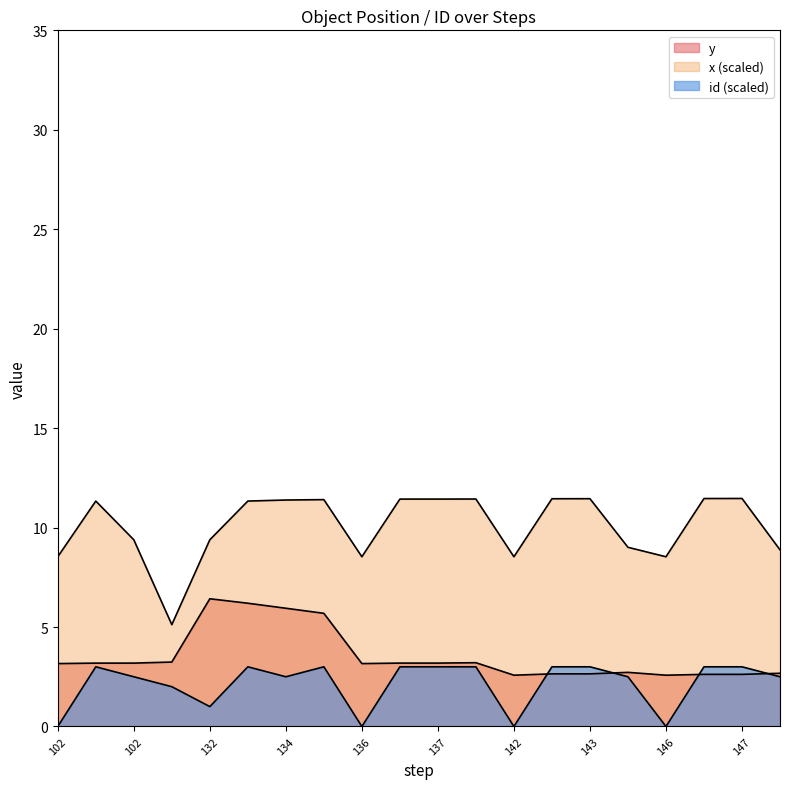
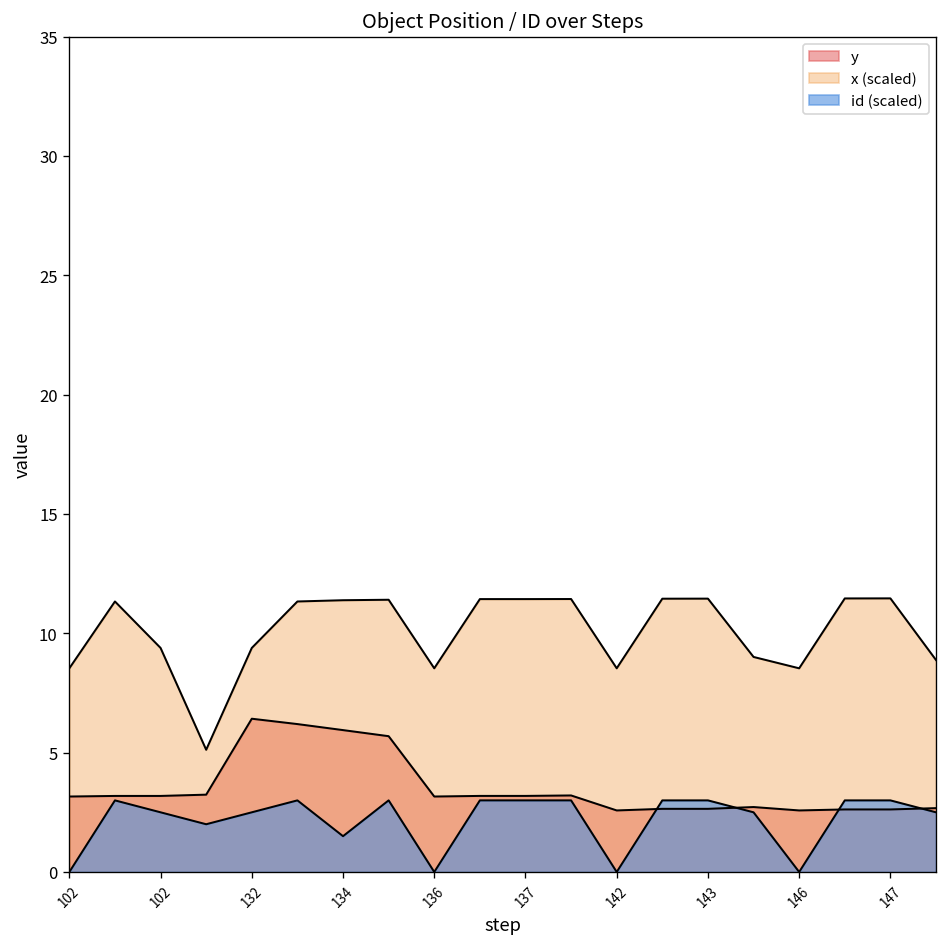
  {
    "id (scaled)": {
-     "132": 1.0,
-     "134": 2.5,
+     "132": 2.5,
+     "134": 1.5,
      "136": 0.0,
      "137": 3.0,
      "142": 0.0,
      "143": 3.0,
      "146": 0.0,
      "147": 3.0
    }
  }
